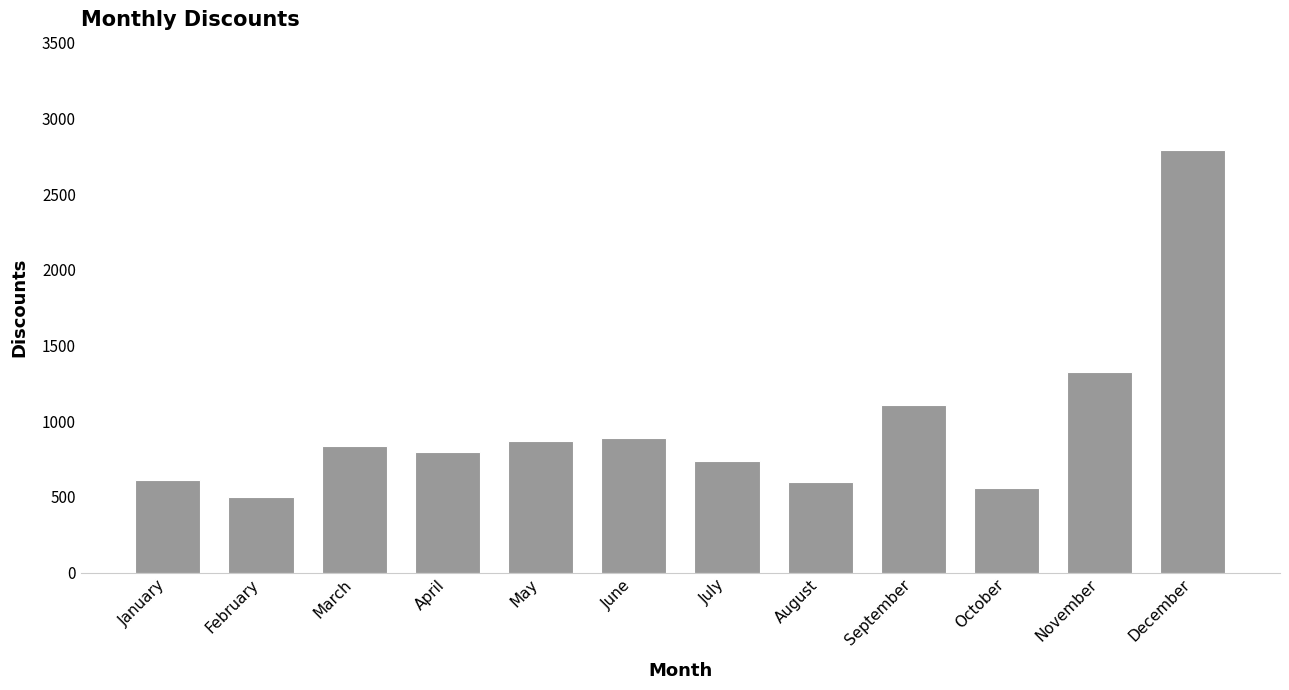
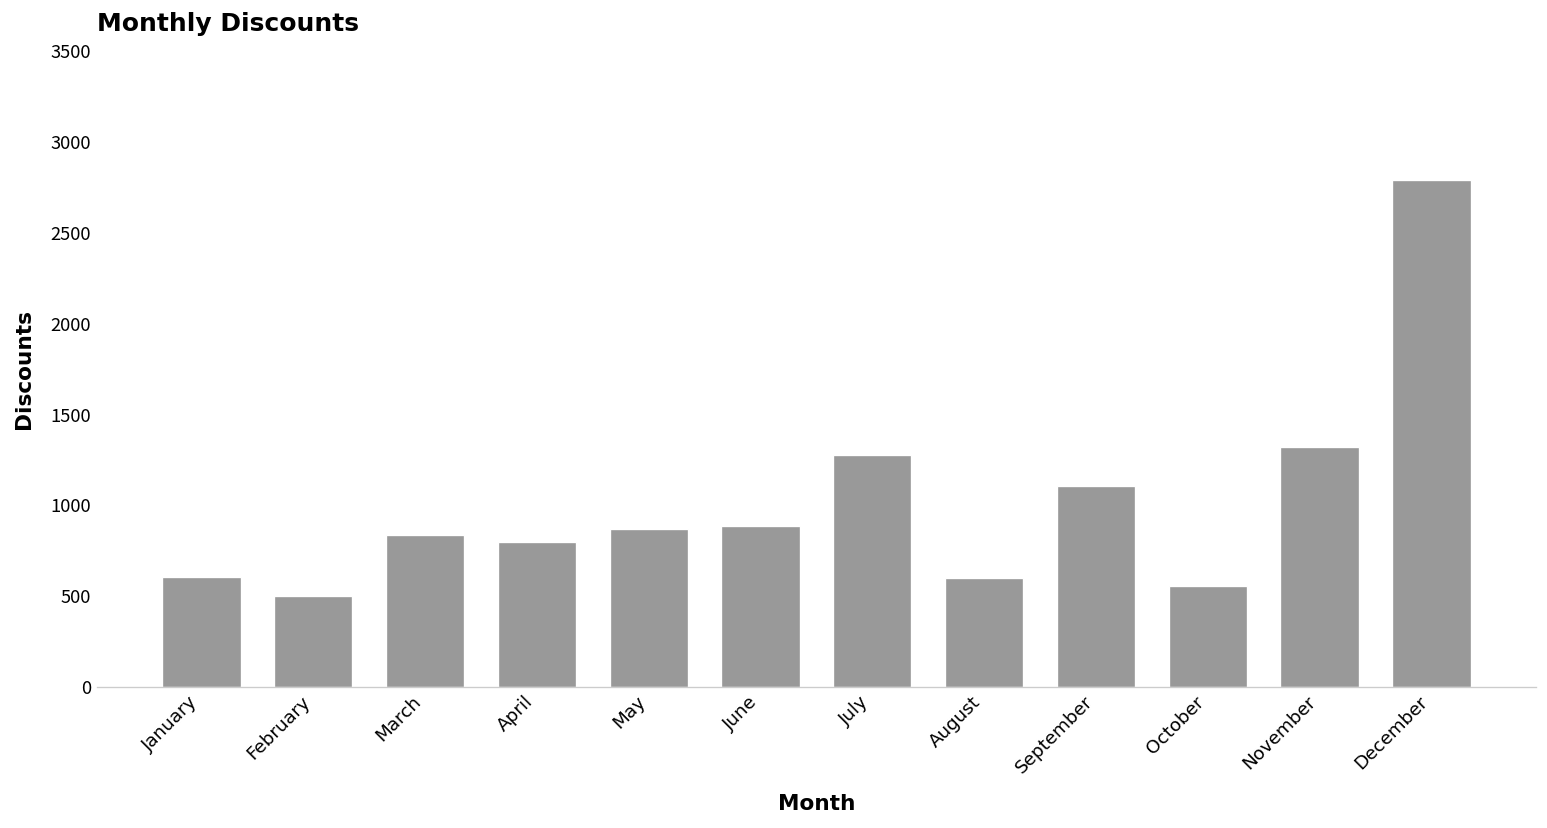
  {
    "January": 610,
    "February": 500,
    "March": 840,
    "April": 800,
    "May": 870,
    "June": 890,
-   "July": 740,
+   "July": 1280,
    "August": 600,
    "September": 1100,
    "October": 560,
    "November": 1320,
    "December": 2790
  }
